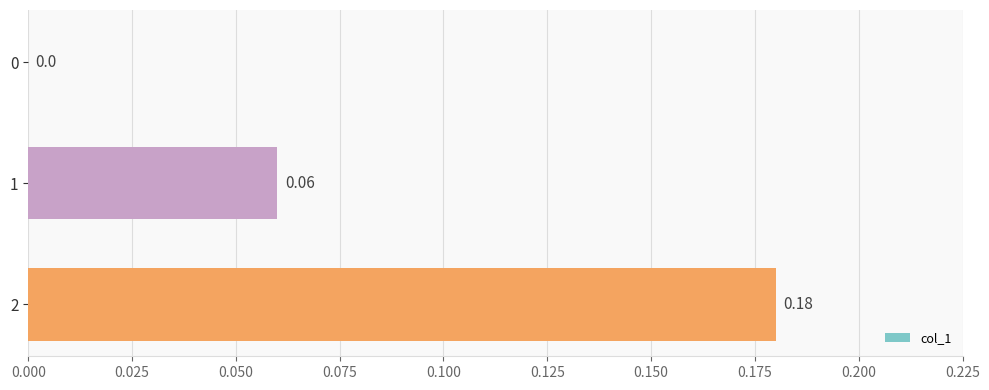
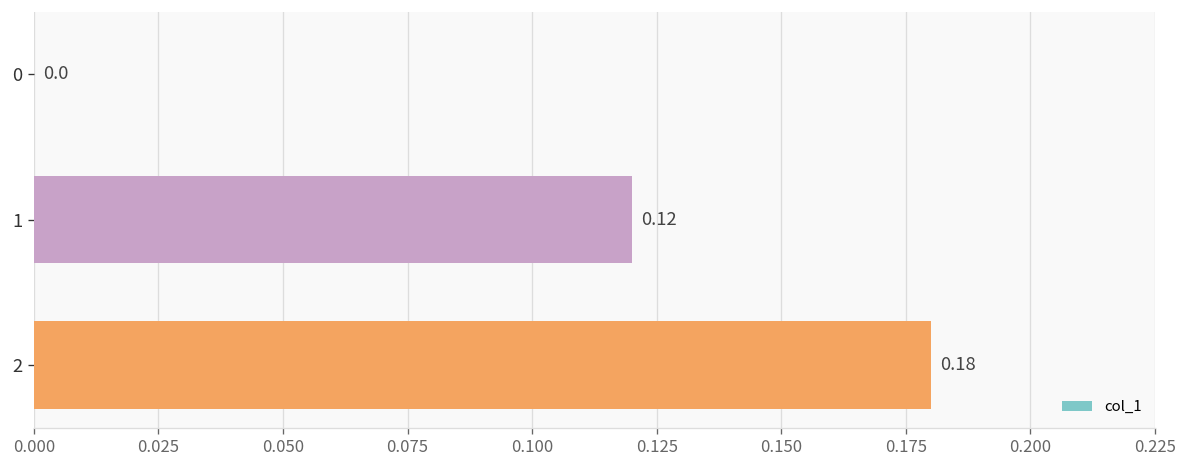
  {
    "0": 0.0,
-   "1": 0.06,
+   "1": 0.12,
    "2": 0.18
  }
